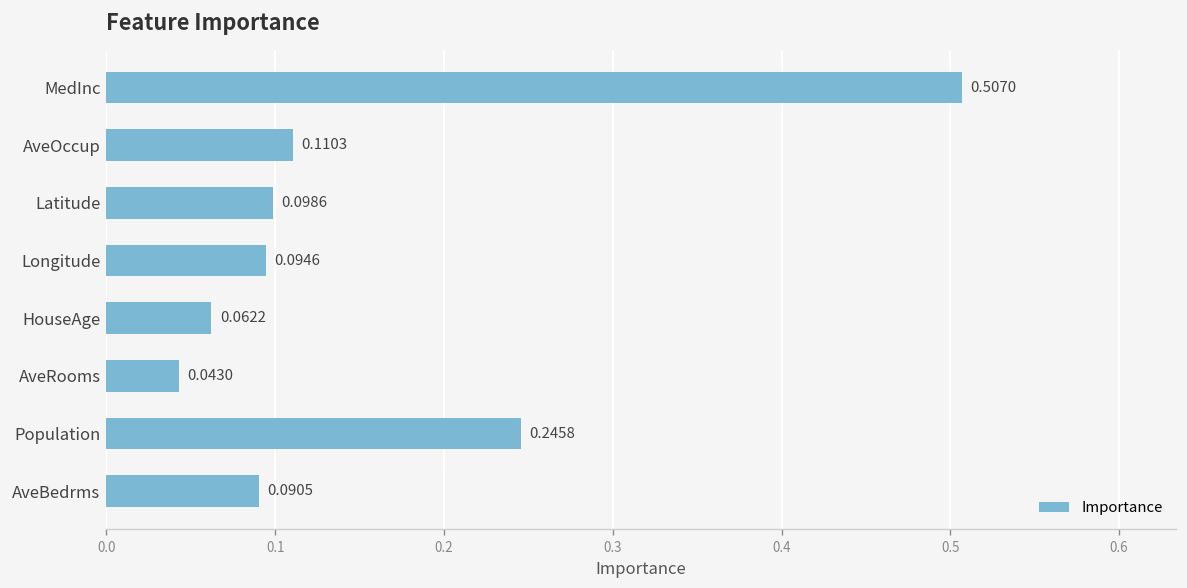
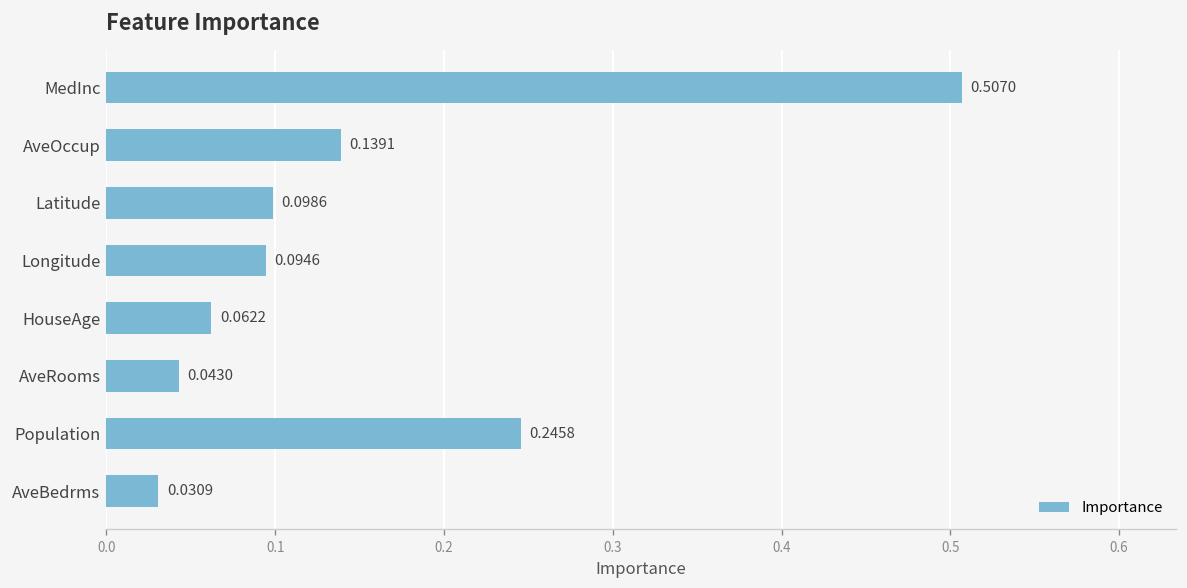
  {
    "MedInc": 0.5070,
-   "AveOccup": 0.1103,
+   "AveOccup": 0.1391,
    "Latitude": 0.0986,
    "Longitude": 0.0946,
    "HouseAge": 0.0622,
    "AveRooms": 0.0430,
    "Population": 0.2458,
-   "AveBedrms": 0.0905
+   "AveBedrms": 0.0309
  }
